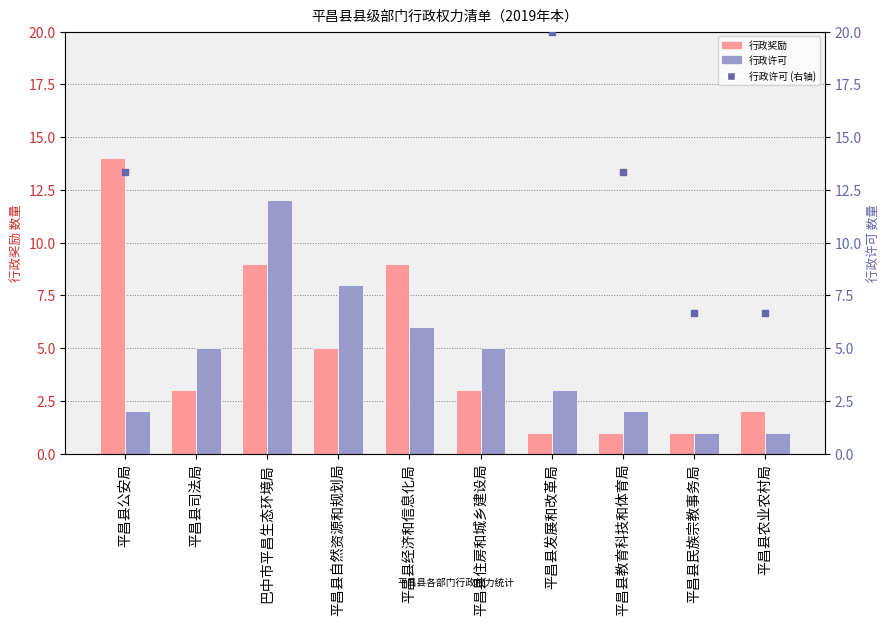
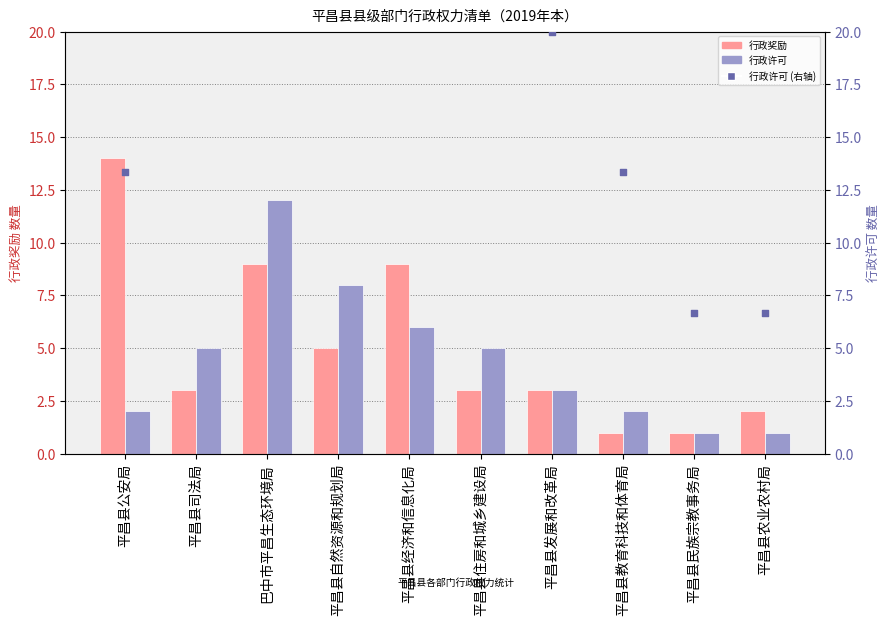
  {
    "行政奖励": {
      "平昌县公安局": 14,
      "平昌县司法局": 3,
      "巴中市平昌生态环境局": 9,
      "平昌县自然资源和规划局": 5,
      "平昌县经济和信息化局": 9,
      "平昌县住房和城乡建设局": 3,
-     "平昌县发展和改革局": 1,
+     "平昌县发展和改革局": 3,
      "平昌县教育科技和体育局": 1,
      "平昌县民族宗教事务局": 1,
      "平昌县农业农村局": 2
    },
    "行政许可": {
      "平昌县公安局": 2,
      "平昌县司法局": 5,
      "巴中市平昌生态环境局": 12,
      "平昌县自然资源和规划局": 8,
      "平昌县经济和信息化局": 6,
      "平昌县住房和城乡建设局": 5,
      "平昌县发展和改革局": 3,
      "平昌县教育科技和体育局": 2,
      "平昌县民族宗教事务局": 1,
      "平昌县农业农村局": 1
    }
  }
